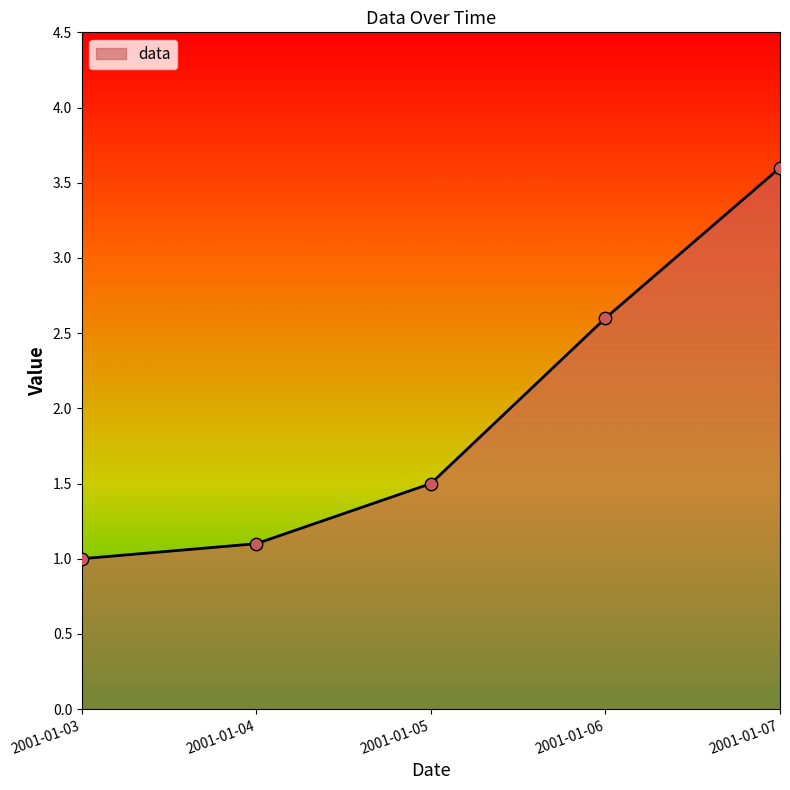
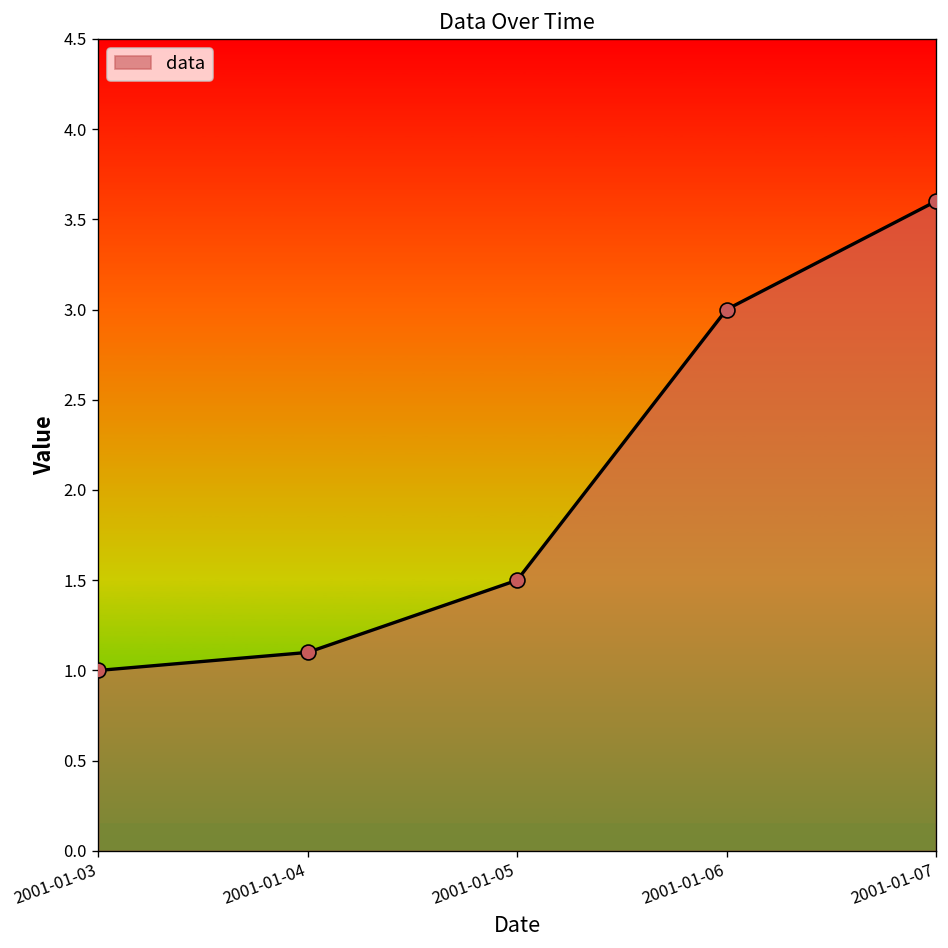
  {
    "2001-01-03": 1.0,
    "2001-01-04": 1.1,
    "2001-01-05": 1.5,
-   "2001-01-06": 2.6,
+   "2001-01-06": 3.0,
    "2001-01-07": 3.6
  }
